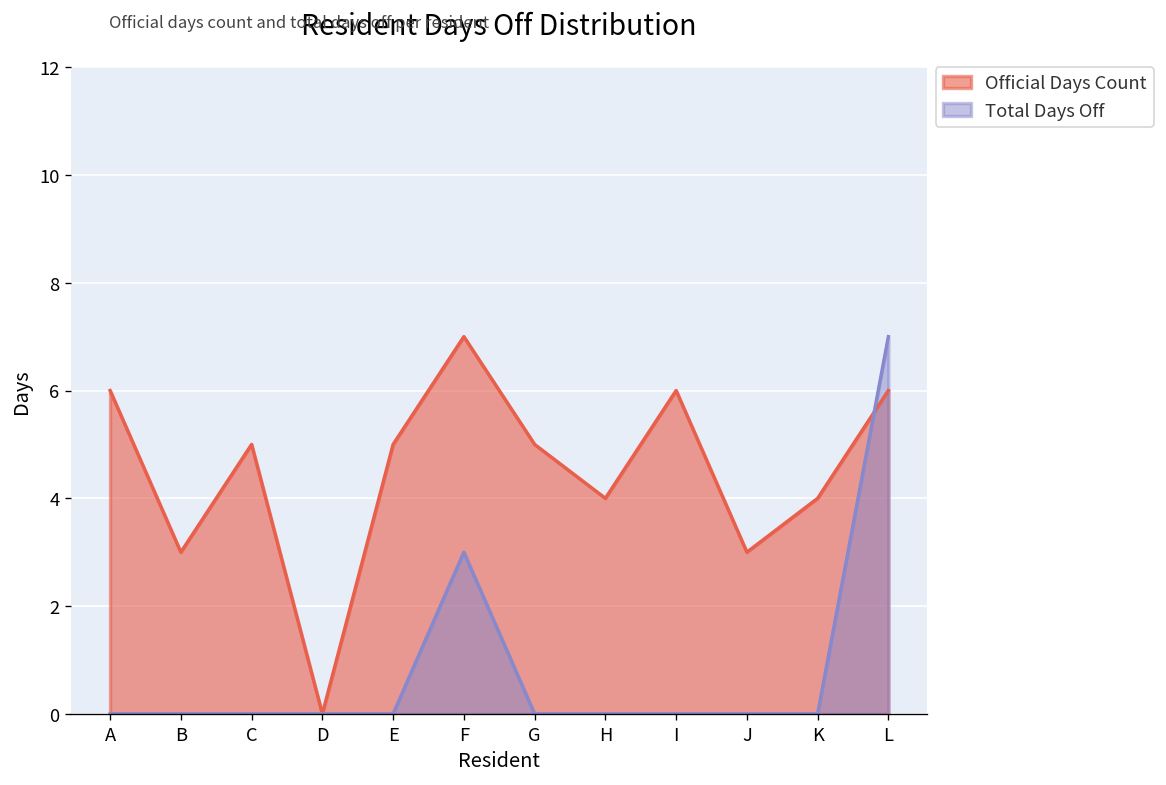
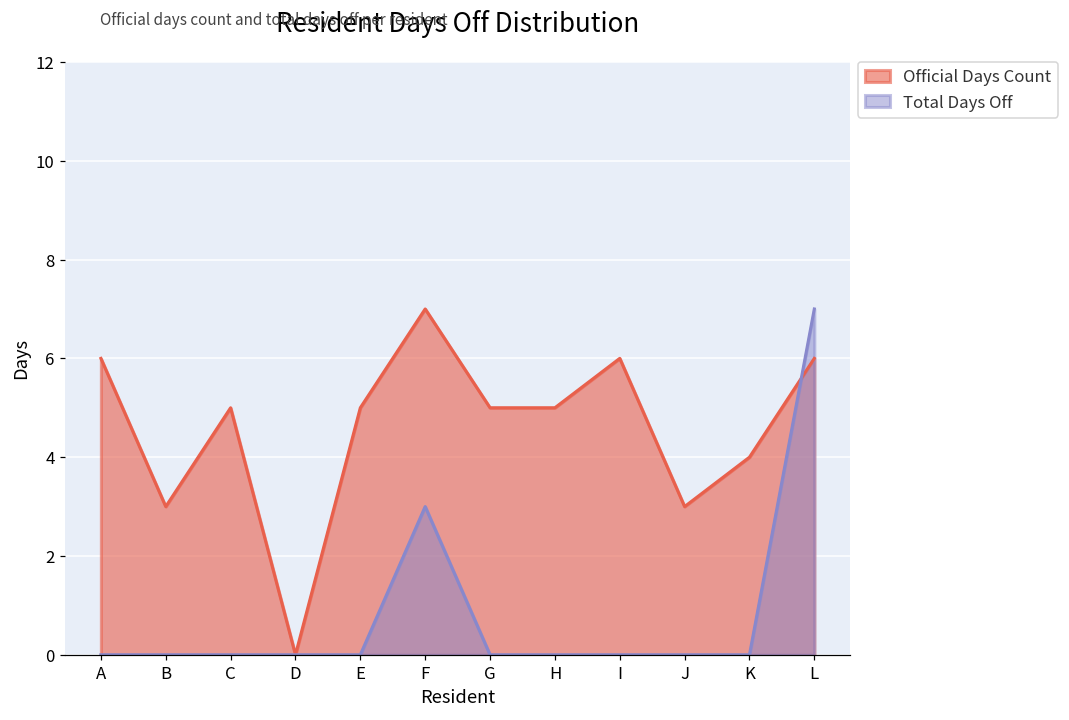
  {
    "Official Days Count": {
      "A": 6,
      "B": 3,
      "C": 5,
      "E": 5,
      "F": 7,
      "G": 5,
-     "H": 4,
+     "H": 5,
      "I": 6,
      "J": 3,
      "K": 4,
      "L": 6
    },
    "Total Days Off": {
      "A": 0,
      "B": 0,
      "C": 0,
      "E": 0,
      "F": 3,
      "G": 0,
      "H": 0,
      "I": 0,
      "J": 0,
      "K": 0,
      "L": 7
    }
  }
